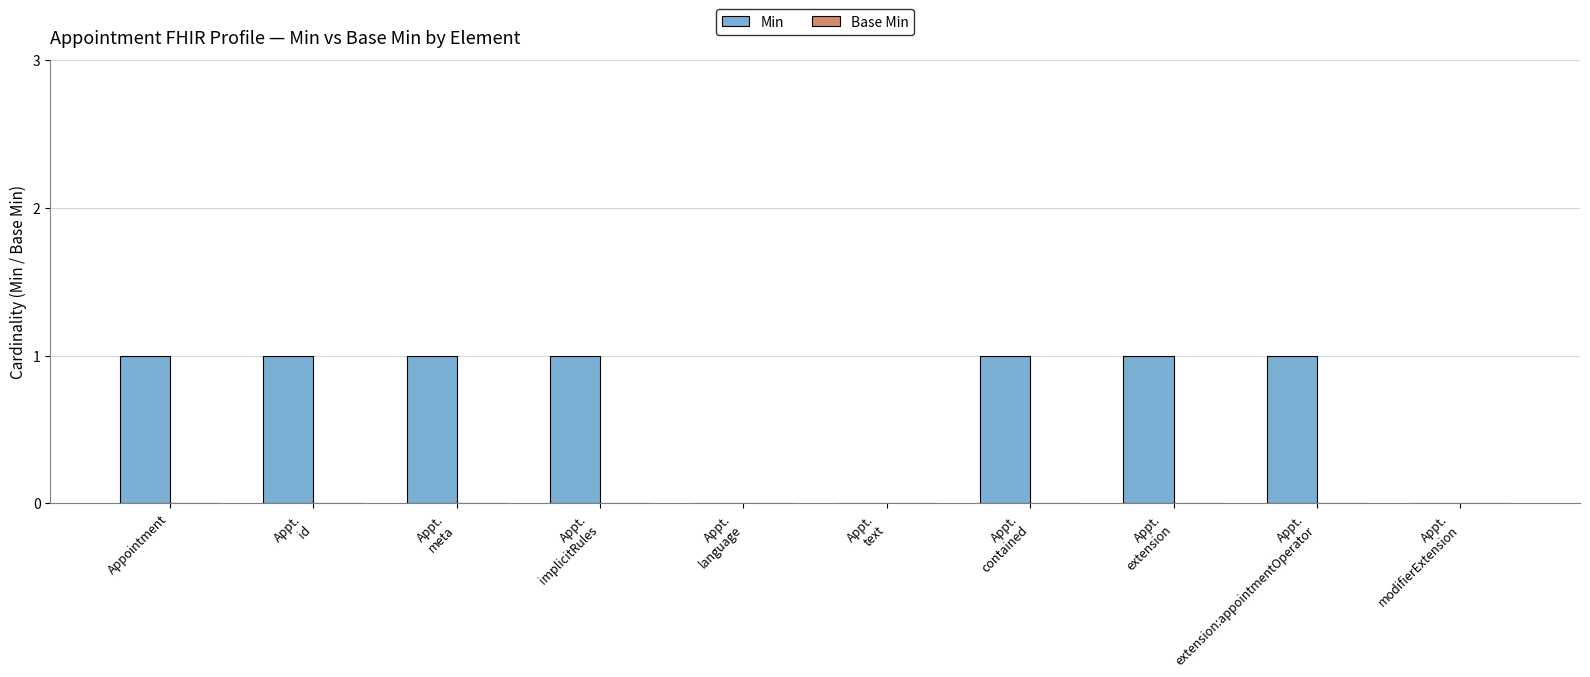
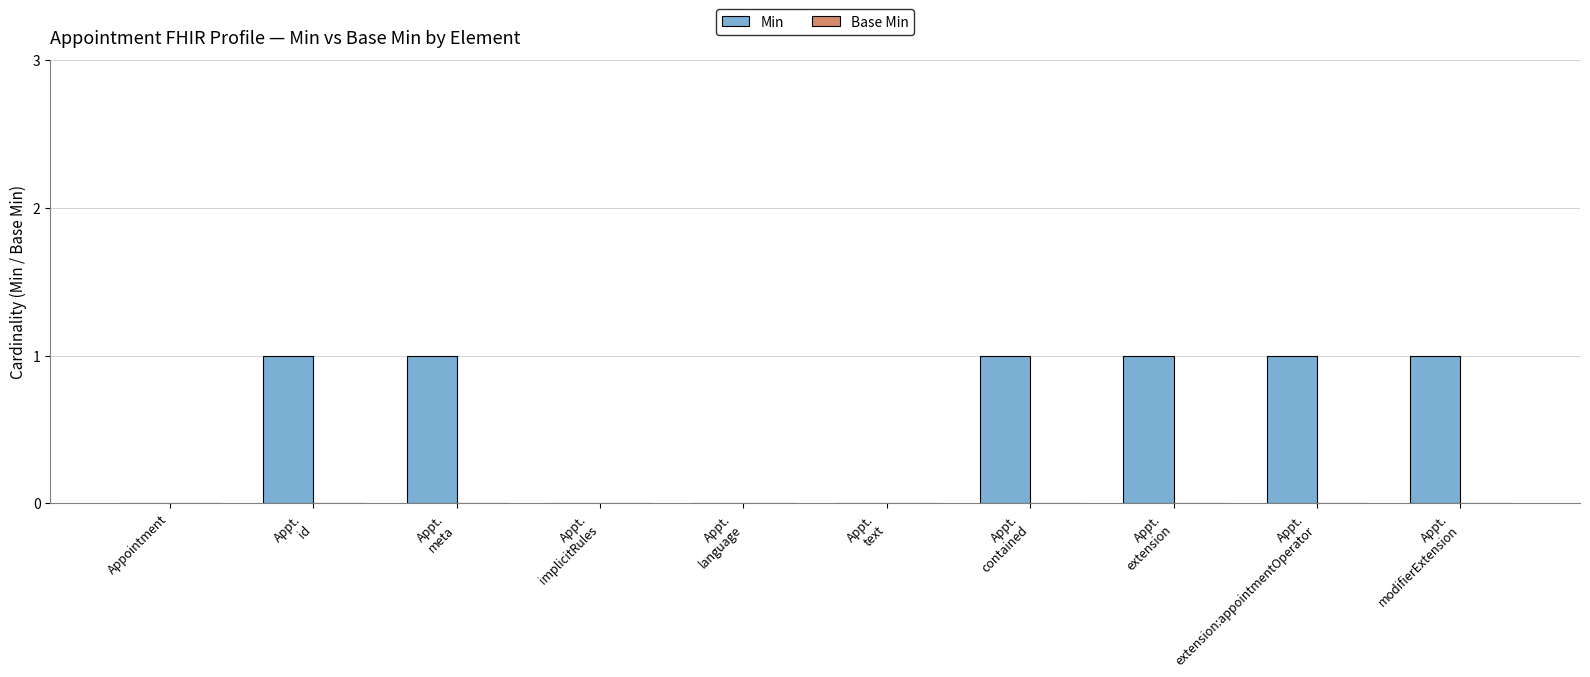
  {
    "Min": {
-     "Appointment": 1,
+     "Appointment": 0,
      "Appt. id": 1,
      "Appt. meta": 1,
-     "Appt. implicitRules": 1,
+     "Appt. implicitRules": 0,
      "Appt. language": 0,
      "Appt. text": 0,
      "Appt. contained": 1,
      "Appt. extension": 1,
      "Appt. extension:appointmentOperator": 1,
-     "Appt. modifierExtension": 0
+     "Appt. modifierExtension": 1
    },
    "Base Min": {
      "Appointment": 0,
      "Appt. id": 0,
      "Appt. meta": 0,
      "Appt. implicitRules": 0,
      "Appt. language": 0,
      "Appt. text": 0,
      "Appt. contained": 0,
      "Appt. extension": 0,
      "Appt. extension:appointmentOperator": 0,
      "Appt. modifierExtension": 0
    }
  }
